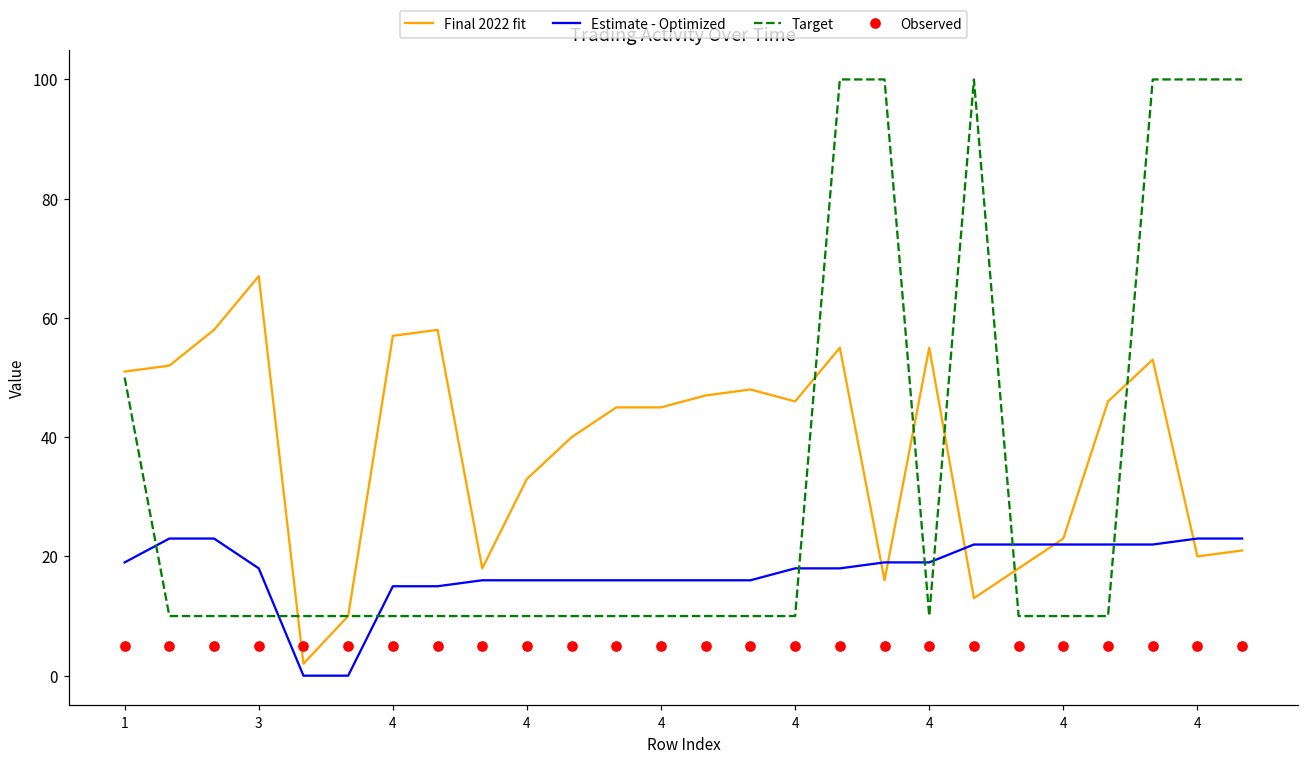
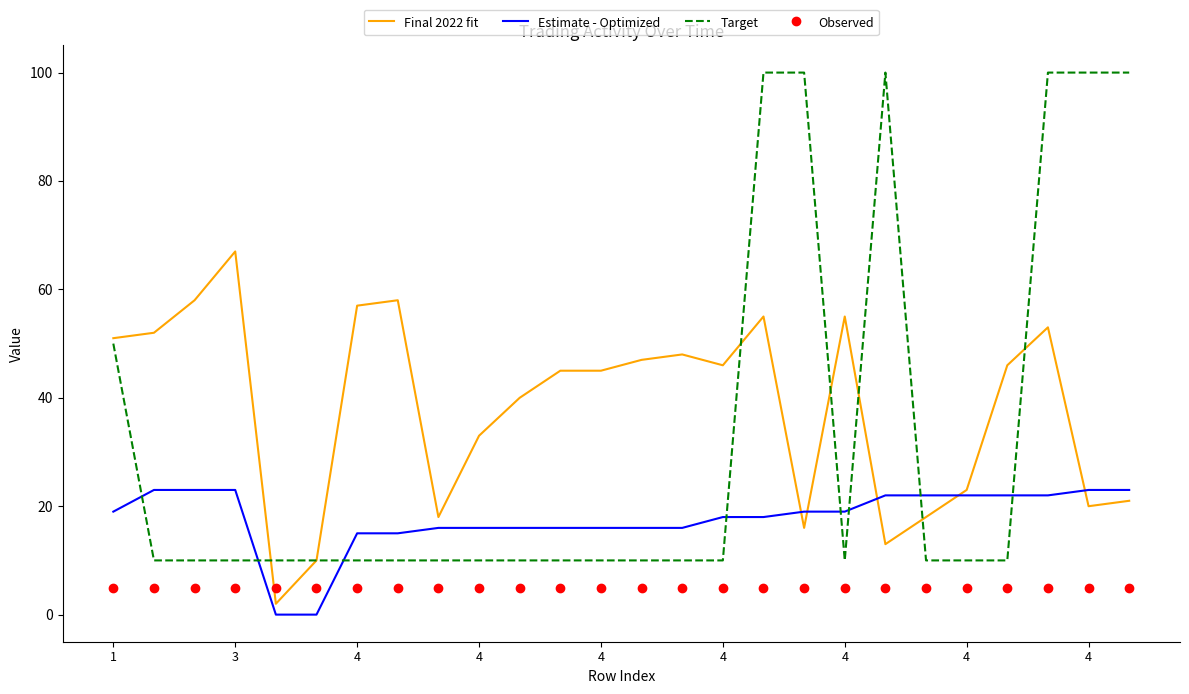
  {
    "Final 2022 fit": {
      "3": 67
    },
    "Estimate - Optimized": {
-     "3": 18
+     "3": 23
    },
    "Target": {
      "3": 10
    },
    "Observed": {
      "3": 5
    }
  }
